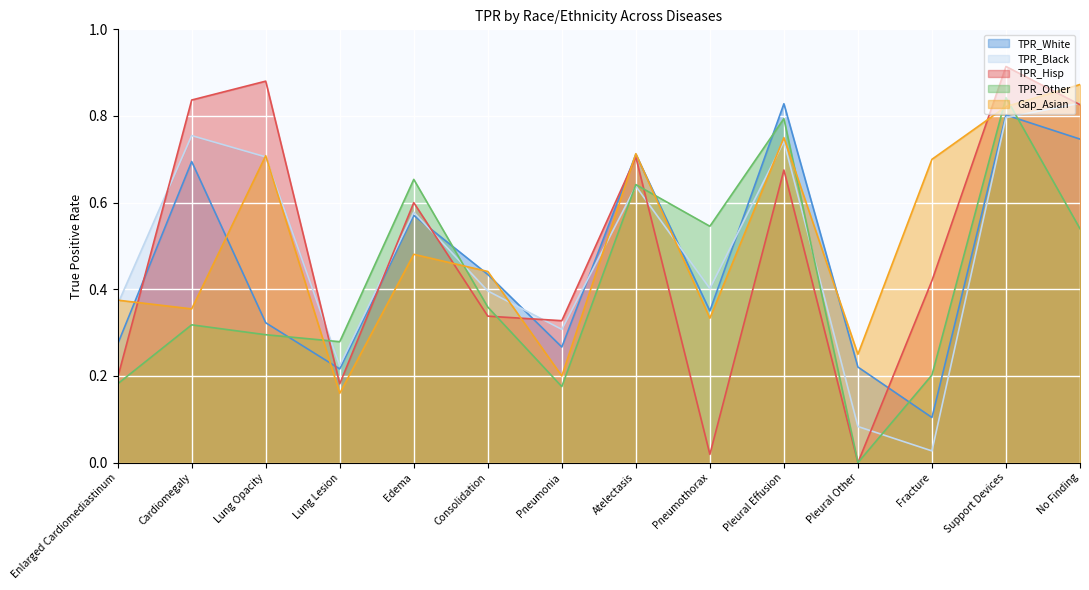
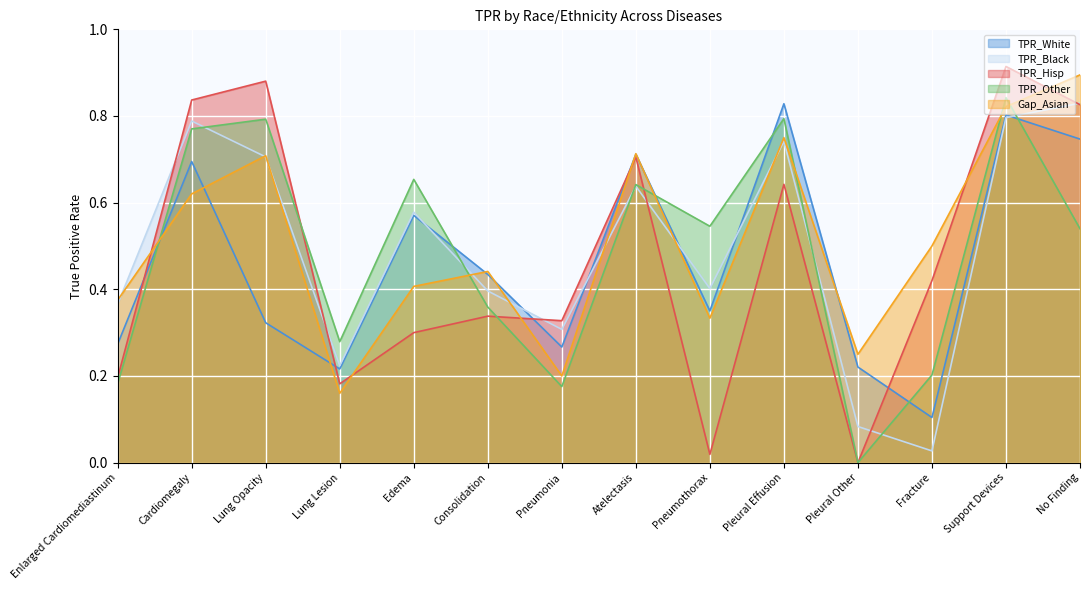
  {
    "TPR_White": {
      "Enlarged Cardiomediastinum": 0.27,
      "Cardiomegaly": 0.69,
      "Lung Opacity": 0.32,
      "Lung Lesion": 0.22,
      "Edema": 0.57,
      "Consolidation": 0.43,
      "Pneumonia": 0.27,
      "Pneumothorax": 0.35,
      "Pleural Effusion": 0.83,
      "Pleural Other": 0.22,
      "Fracture": 0.10,
      "Support Devices": 0.80,
      "No Finding": 0.75
    },
    "TPR_Black": {
      "Enlarged Cardiomediastinum": 0.37,
-     "Cardiomegaly": 0.75,
+     "Cardiomegaly": 0.79,
      "Lung Lesion": 0.22,
      "Edema": 0.58,
      "Consolidation": 0.40,
      "Pneumonia": 0.31,
      "Pneumothorax": 0.40,
      "Pleural Effusion": 0.74,
      "Pleural Other": 0.08,
      "Fracture": 0.03,
      "Support Devices": 0.80
    },
    "TPR_Hisp": {
      "Enlarged Cardiomediastinum": 0.20,
      "Cardiomegaly": 0.84,
      "Lung Opacity": 0.88,
      "Lung Lesion": 0.18,
-     "Edema": 0.6,
+     "Edema": 0.3,
      "Consolidation": 0.34,
      "Pneumonia": 0.33,
      "Atelectasis": 0.71,
      "Pneumothorax": 0.02,
-     "Pleural Effusion": 0.68,
+     "Pleural Effusion": 0.64,
      "Fracture": 0.42
    },
    "TPR_Other": {
      "Enlarged Cardiomediastinum": 0.18,
-     "Cardiomegaly": 0.32,
-     "Lung Opacity": 0.30,
+     "Cardiomegaly": 0.77,
+     "Lung Opacity": 0.79,
      "Lung Lesion": 0.28,
      "Edema": 0.65,
      "Consolidation": 0.36,
      "Pneumonia": 0.18,
      "Pneumothorax": 0.55,
      "Pleural Effusion": 0.79,
      "Fracture": 0.20,
      "No Finding": 0.54
    },
    "Gap_Asian": {
      "Enlarged Cardiomediastinum": 0.38,
-     "Cardiomegaly": 0.35,
+     "Cardiomegaly": 0.62,
      "Lung Lesion": 0.16,
-     "Edema": 0.48,
+     "Edema": 0.41,
      "Consolidation": 0.44,
      "Pneumonia": 0.20,
      "Pneumothorax": 0.33,
      "Pleural Effusion": 0.75,
      "Pleural Other": 0.25,
-     "Fracture": 0.7,
-     "No Finding": 0.87
+     "Fracture": 0.5,
+     "No Finding": 0.89
    }
  }
